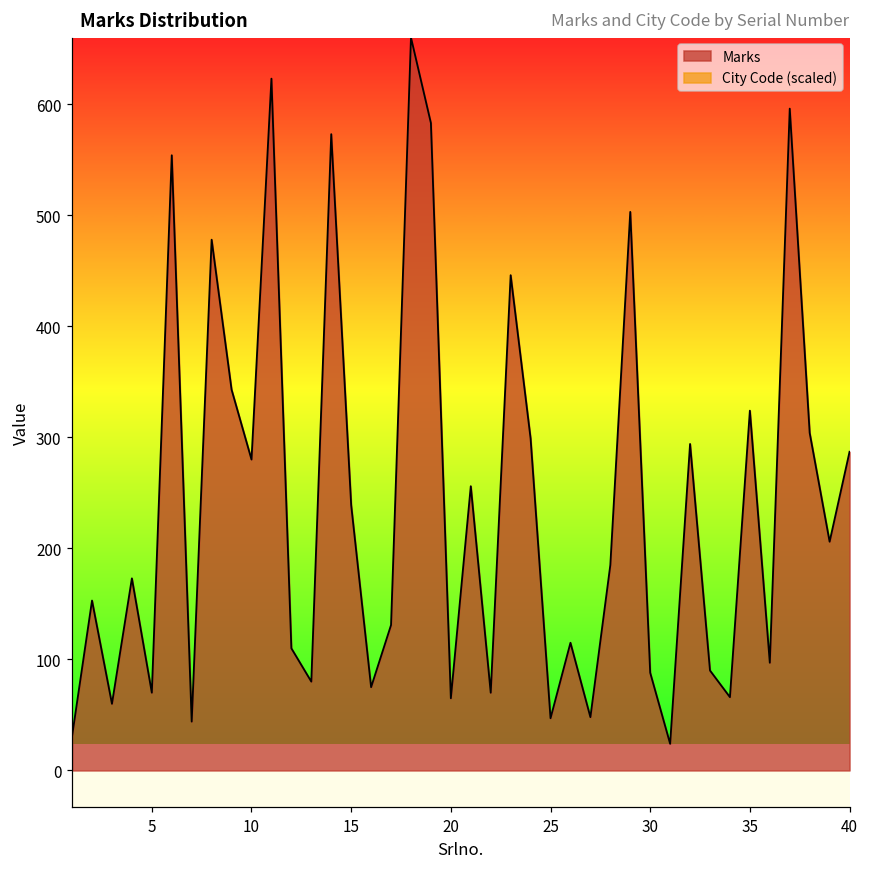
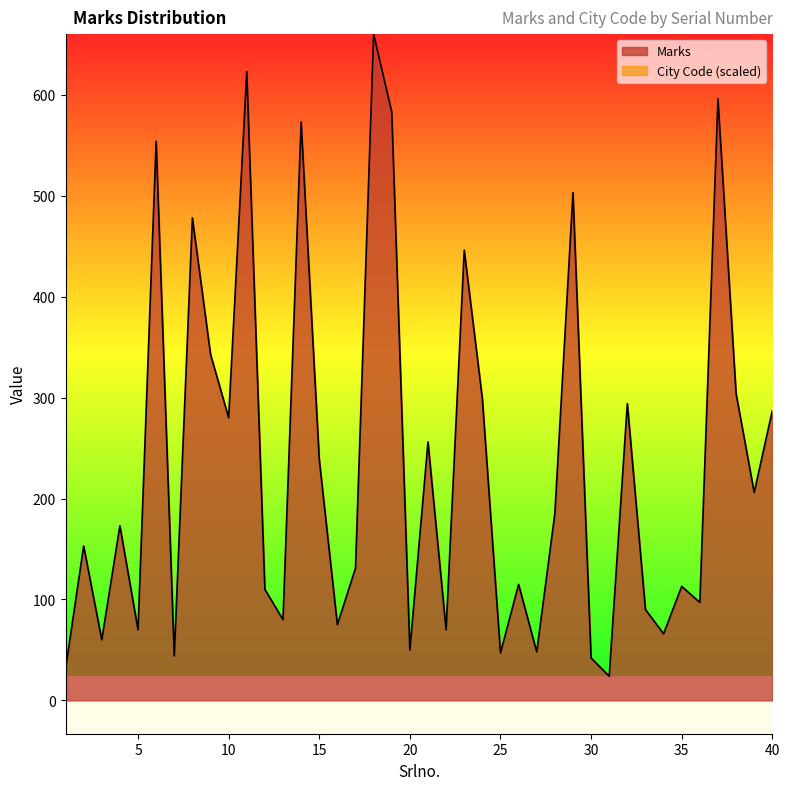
  {
    "5": 70,
    "10": 280,
    "15": 239,
-   "20": 65,
+   "20": 50,
    "25": 47,
-   "30": 88,
-   "35": 324,
+   "30": 42,
+   "35": 113,
    "40": 287
  }
